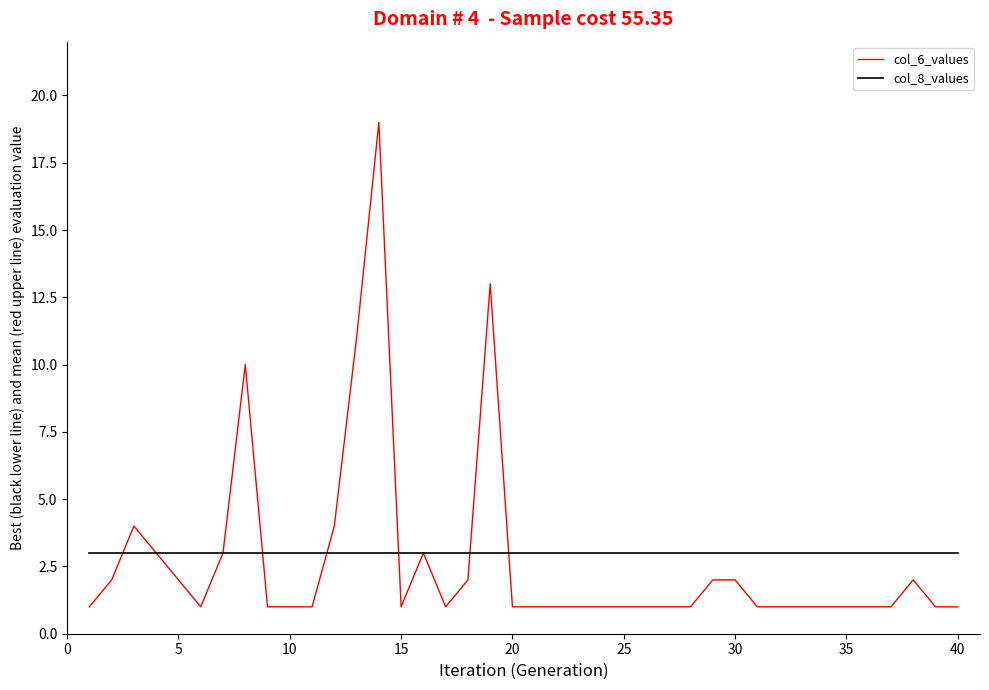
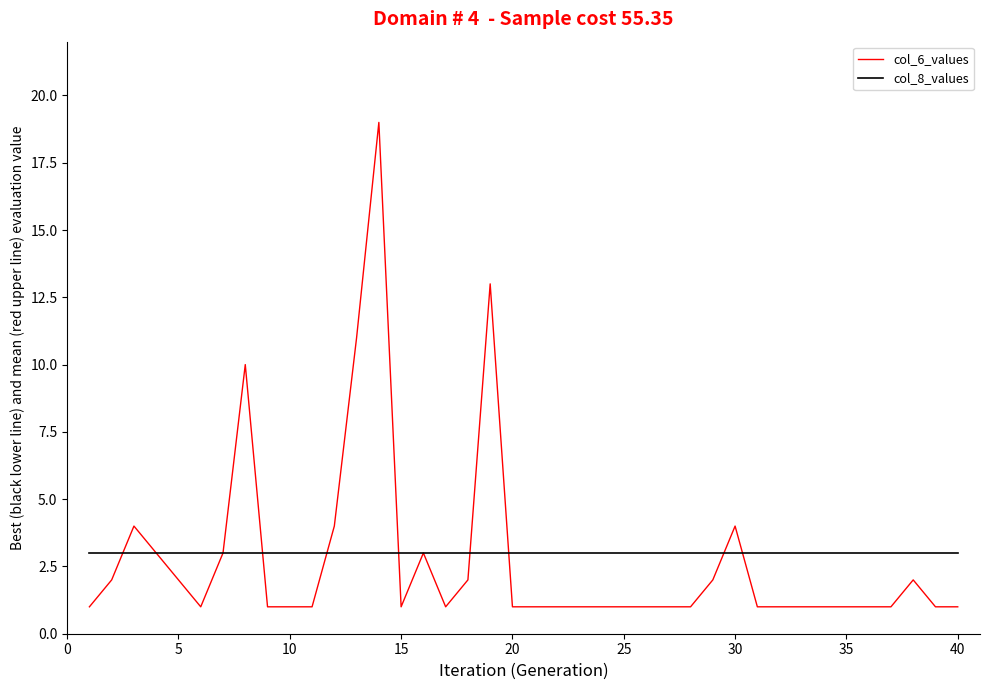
  {
    "col_6_values": {
      "5": 2,
      "10": 1,
      "15": 1,
      "20": 1,
      "25": 1,
-     "30": 2,
+     "30": 4,
      "35": 1,
      "40": 1
    },
    "col_8_values": {
      "5": 3,
      "10": 3,
      "15": 3,
      "20": 3,
      "25": 3,
      "30": 3,
      "35": 3,
      "40": 3
    }
  }
